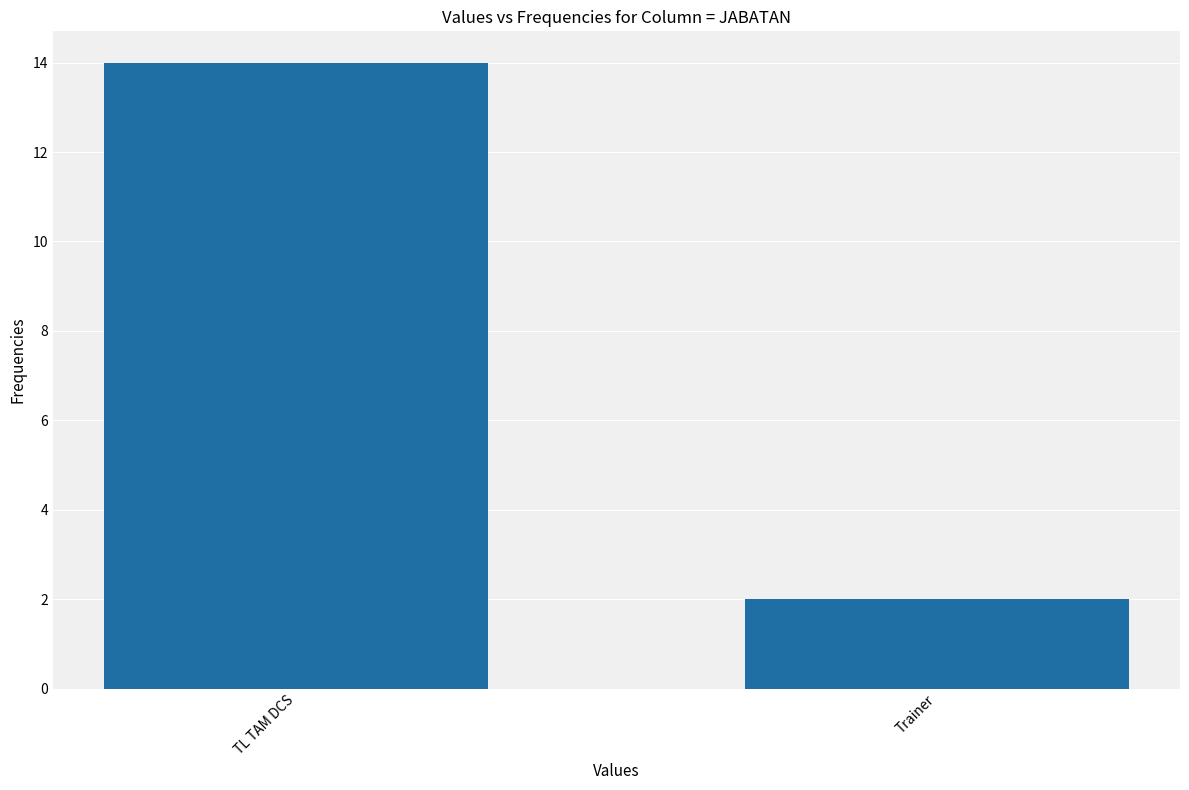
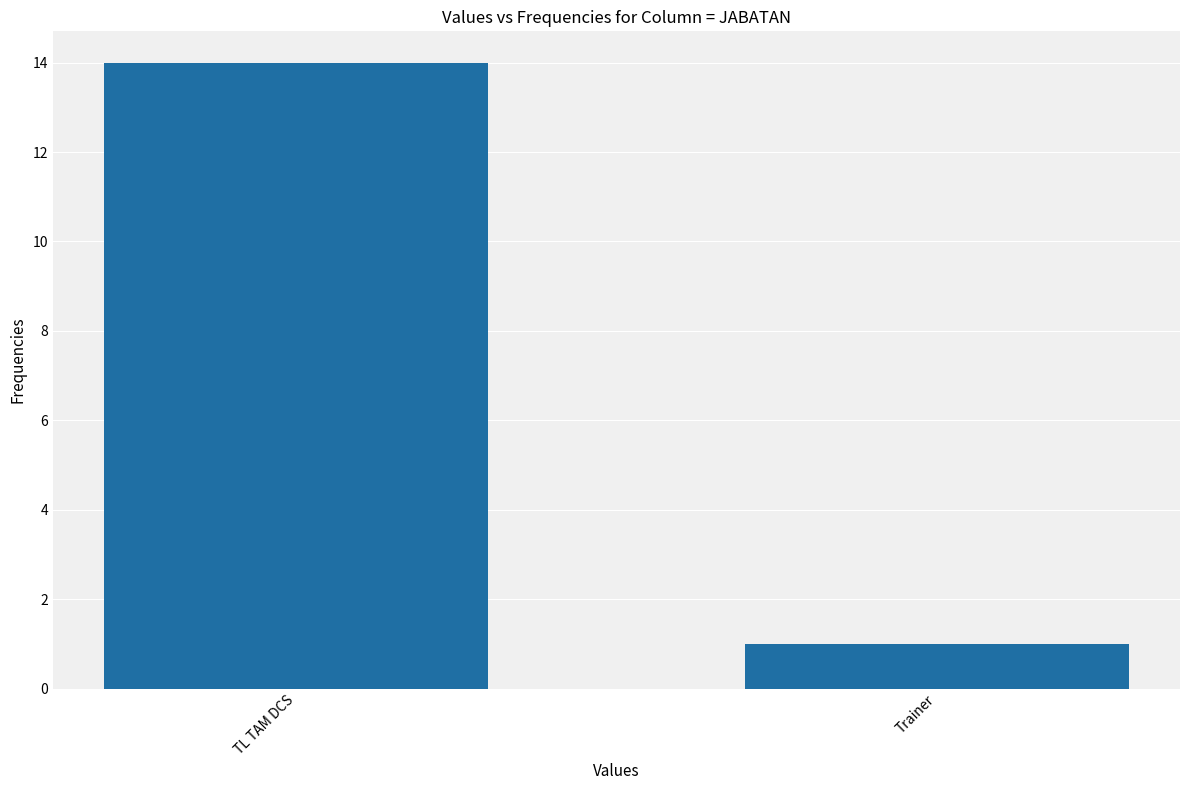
  {
    "TL TAM DCS": 14,
-   "Trainer": 2
+   "Trainer": 1
  }
